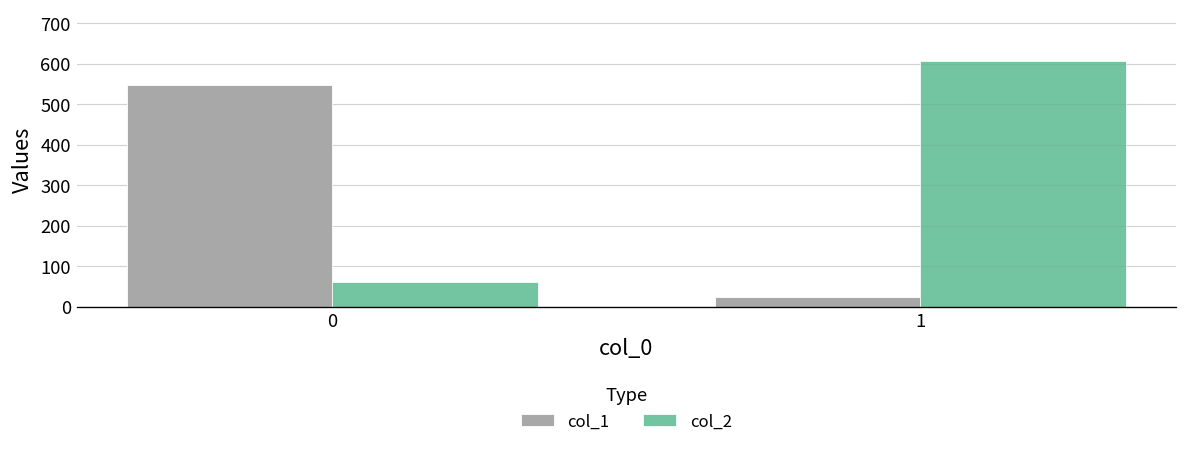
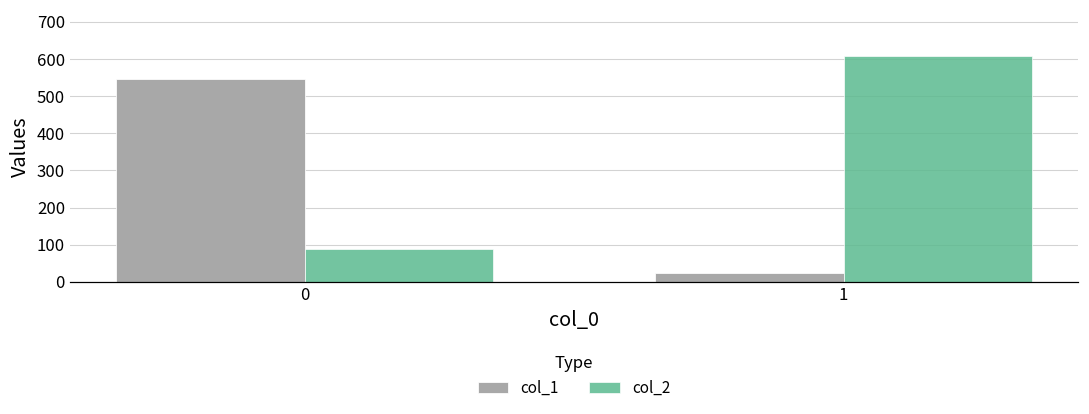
  {
    "col_1": {
      "0": 550,
      "1": 20
    },
    "col_2": {
-     "0": 60,
+     "0": 90,
      "1": 610
    }
  }
